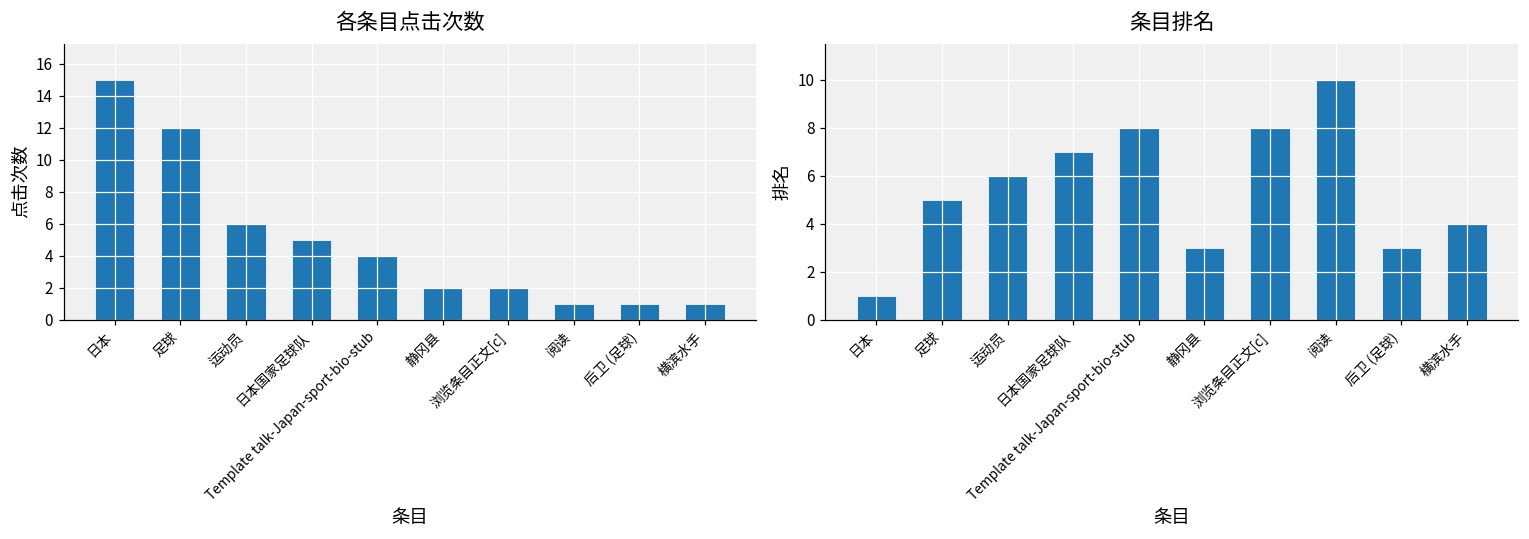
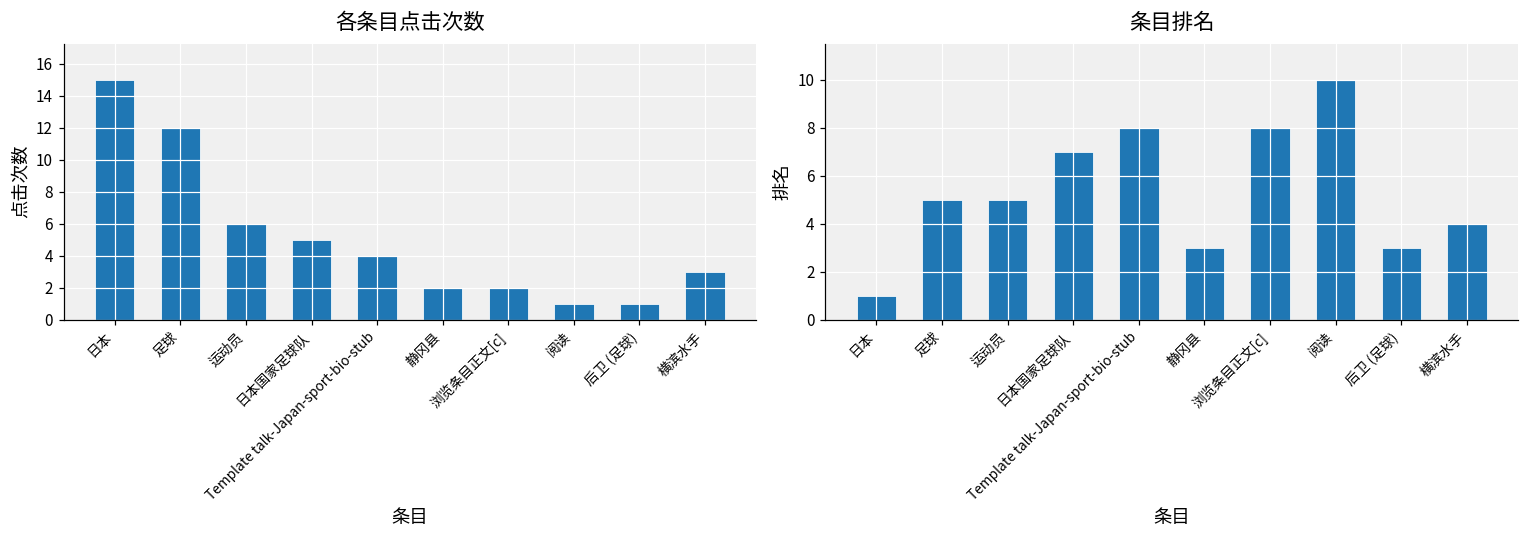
  {
    "各条目点击次数": {
      "日本": 15,
      "足球": 12,
      "运动员": 6,
      "日本国家足球队": 5,
      "Template talk-Japan-sport-bio-stub": 4,
      "静冈县": 2,
      "浏览条目正文[c]": 2,
      "阅读": 1,
      "后卫 (足球)": 1,
-     "横滨水手": 1
+     "横滨水手": 3
    },
    "条目排名": {
      "日本": 1,
      "足球": 5,
-     "运动员": 6,
+     "运动员": 5,
      "日本国家足球队": 7,
      "Template talk-Japan-sport-bio-stub": 8,
      "静冈县": 3,
      "浏览条目正文[c]": 8,
      "阅读": 10,
      "后卫 (足球)": 3,
      "横滨水手": 4
    }
  }
